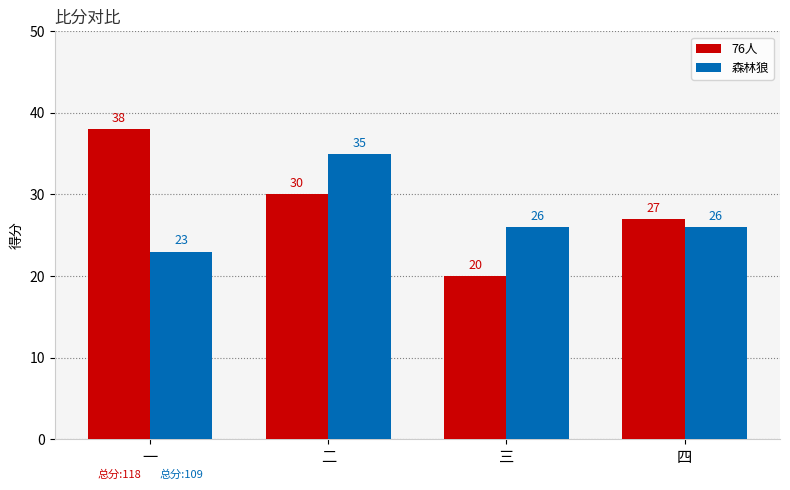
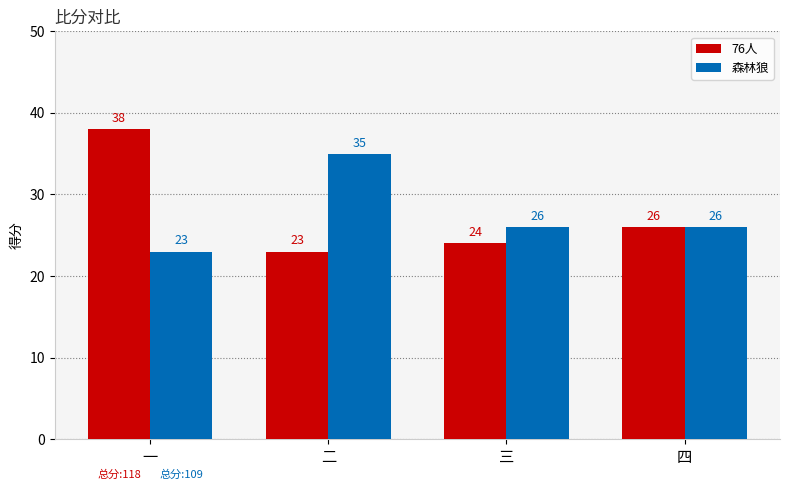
  {
    "76人": {
      "一": 38,
-     "二": 30,
-     "三": 20,
-     "四": 27
+     "二": 23,
+     "三": 24,
+     "四": 26
    },
    "森林狼": {
      "一": 23,
      "二": 35,
      "三": 26,
      "四": 26
    }
  }
